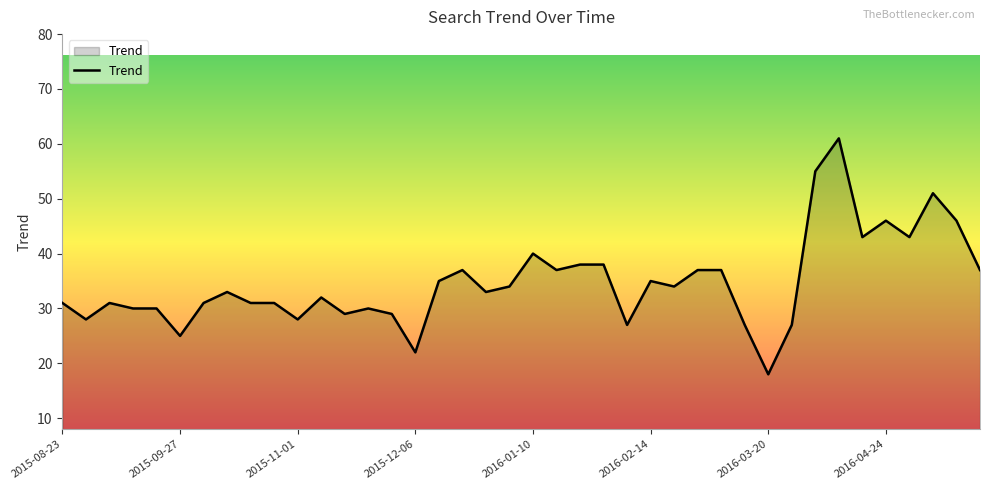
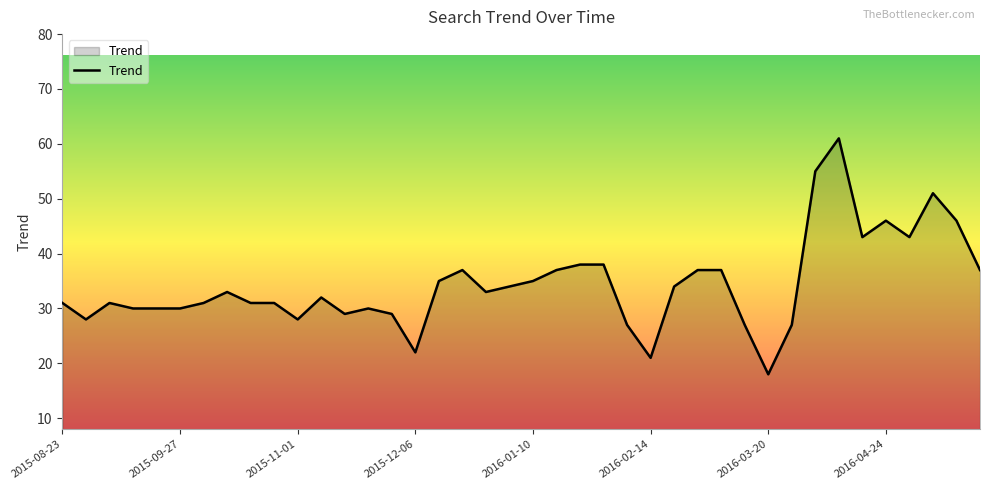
  {
    "2015-08-23": 31,
-   "2015-09-27": 25,
+   "2015-09-27": 30,
    "2015-11-01": 28,
    "2015-12-06": 22,
-   "2016-01-10": 40,
-   "2016-02-14": 35,
+   "2016-01-10": 35,
+   "2016-02-14": 21,
    "2016-03-20": 18,
    "2016-04-24": 46
  }
